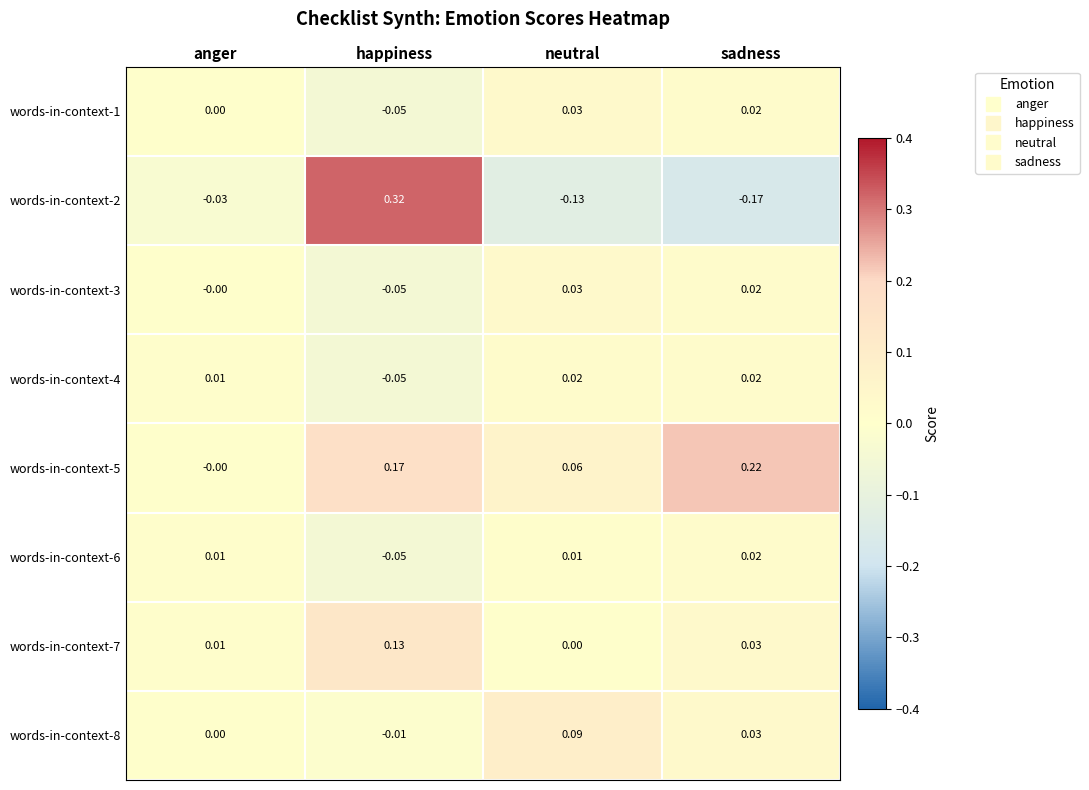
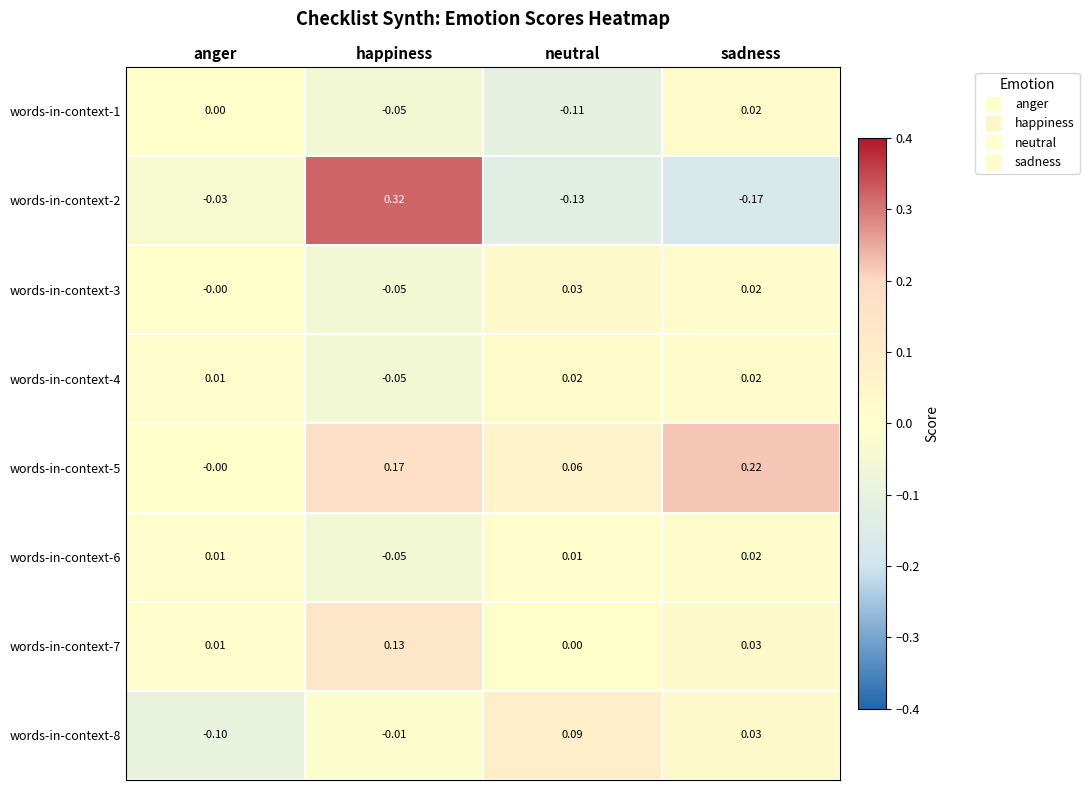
  {
    "words-in-context-1": {
      "anger": 0.00,
      "happiness": -0.05,
-     "neutral": 0.03,
+     "neutral": -0.11,
      "sadness": 0.02
    },
    "words-in-context-2": {
      "anger": -0.03,
      "happiness": 0.32,
      "neutral": -0.13,
      "sadness": -0.17
    },
    "words-in-context-3": {
      "anger": -0.00,
      "happiness": -0.05,
      "neutral": 0.03,
      "sadness": 0.02
    },
    "words-in-context-4": {
      "anger": 0.01,
      "happiness": -0.05,
      "neutral": 0.02,
      "sadness": 0.02
    },
    "words-in-context-5": {
      "anger": -0.00,
      "happiness": 0.17,
      "neutral": 0.06,
      "sadness": 0.22
    },
    "words-in-context-6": {
      "anger": 0.01,
      "happiness": -0.05,
      "neutral": 0.01,
      "sadness": 0.02
    },
    "words-in-context-7": {
      "anger": 0.01,
      "happiness": 0.13,
      "neutral": 0.00,
      "sadness": 0.03
    },
    "words-in-context-8": {
-     "anger": 0.00,
+     "anger": -0.10,
      "happiness": -0.01,
      "neutral": 0.09,
      "sadness": 0.03
    }
  }
